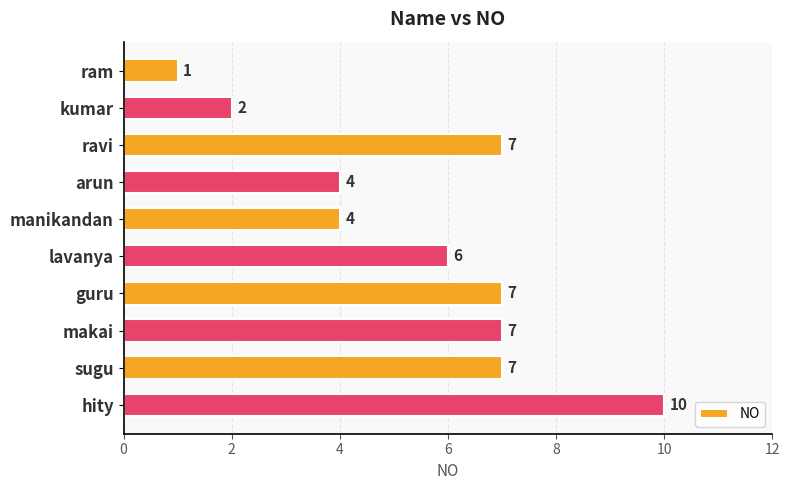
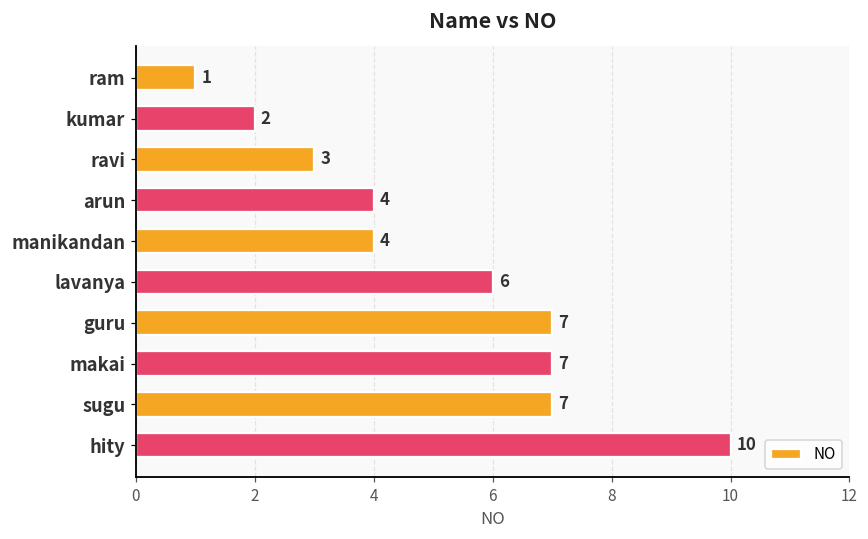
  {
    "ram": 1,
    "kumar": 2,
-   "ravi": 7,
+   "ravi": 3,
    "arun": 4,
    "manikandan": 4,
    "lavanya": 6,
    "guru": 7,
    "makai": 7,
    "sugu": 7,
    "hity": 10
  }
